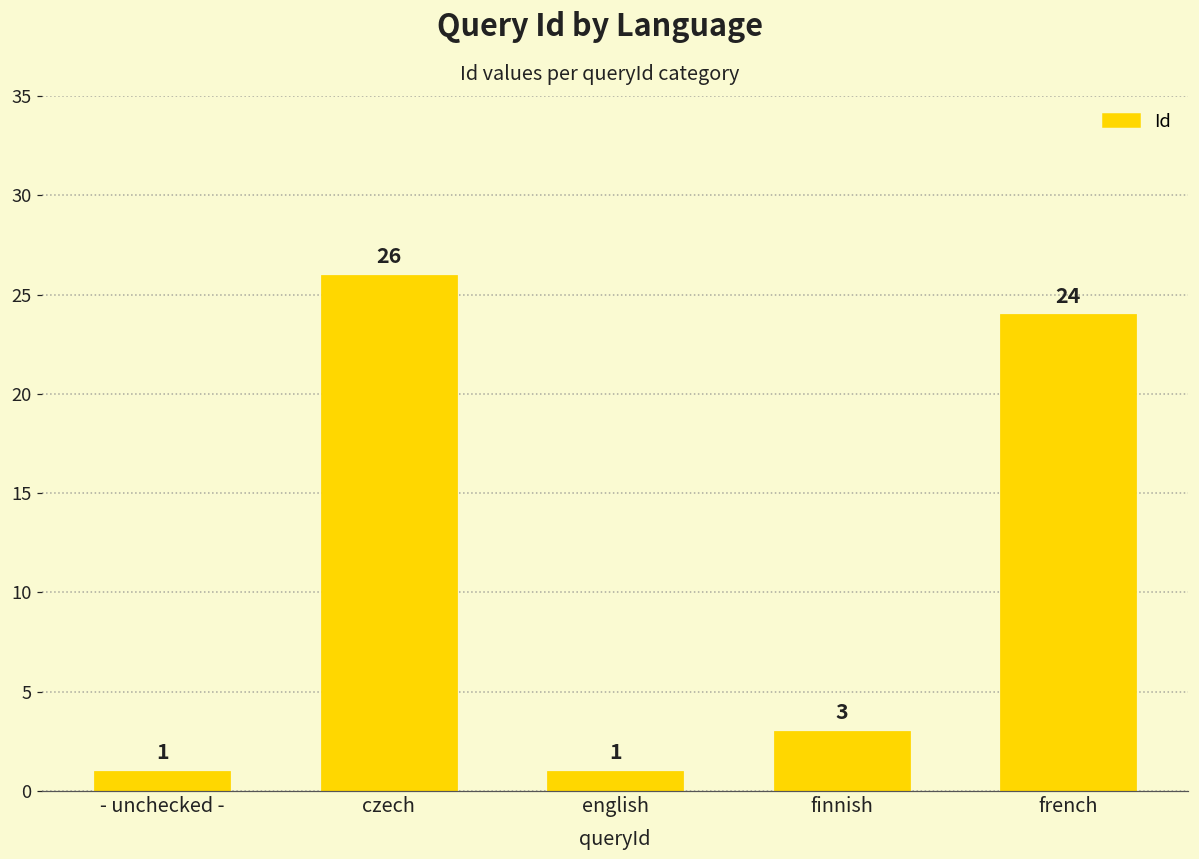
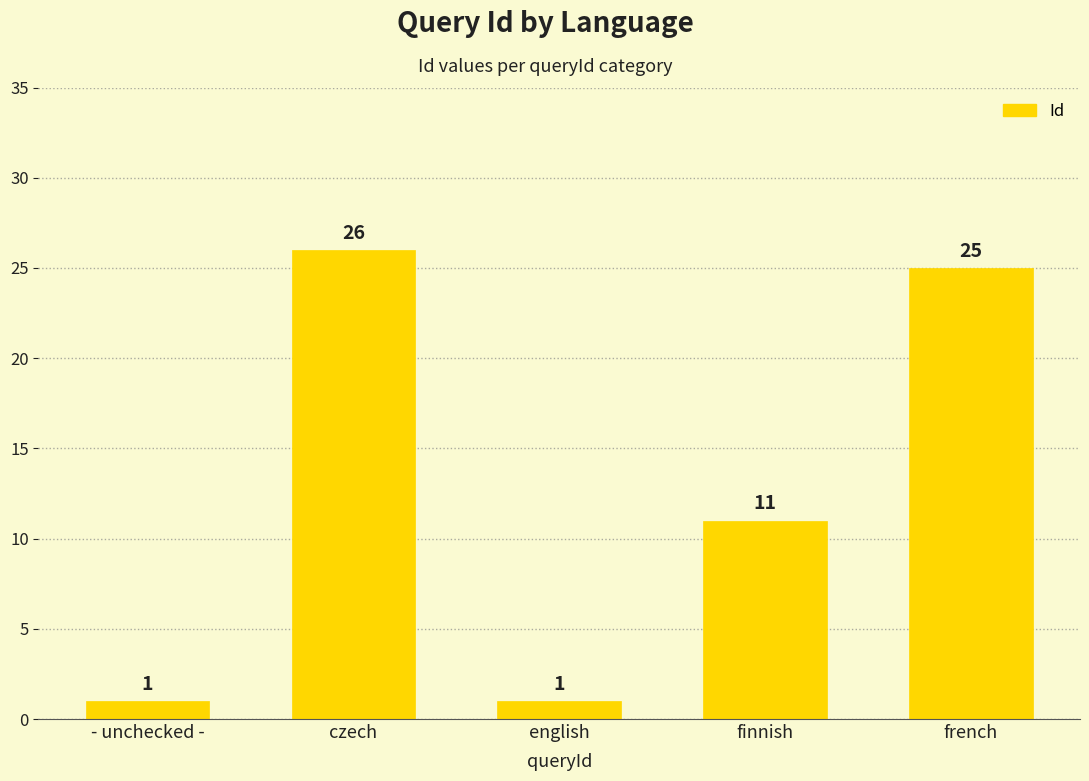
  {
    "- unchecked -": 1,
    "czech": 26,
    "english": 1,
-   "finnish": 3,
-   "french": 24
+   "finnish": 11,
+   "french": 25
  }
